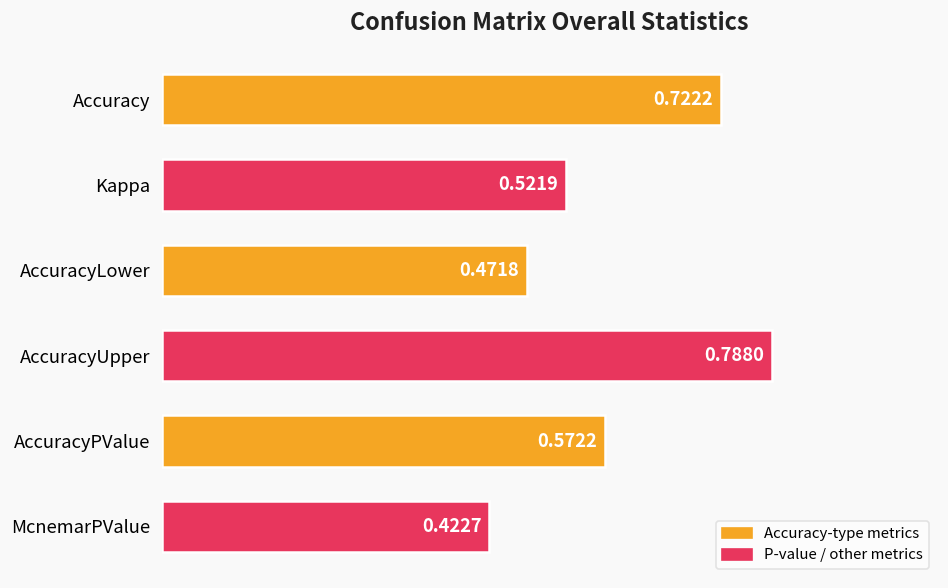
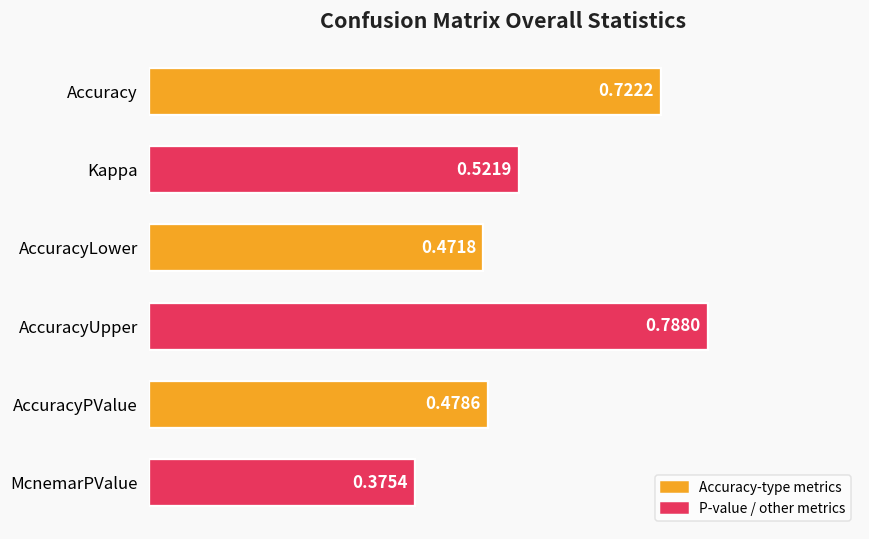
  {
    "Accuracy": 0.7222,
    "Kappa": 0.5219,
    "AccuracyLower": 0.4718,
    "AccuracyUpper": 0.7880,
-   "AccuracyPValue": 0.5722,
-   "McnemarPValue": 0.4227
+   "AccuracyPValue": 0.4786,
+   "McnemarPValue": 0.3754
  }
